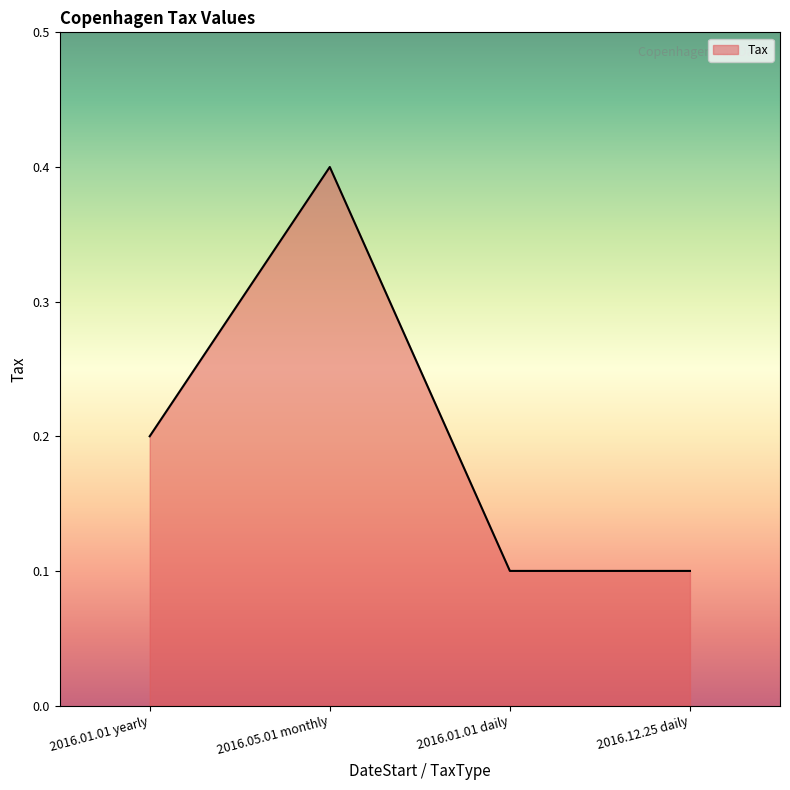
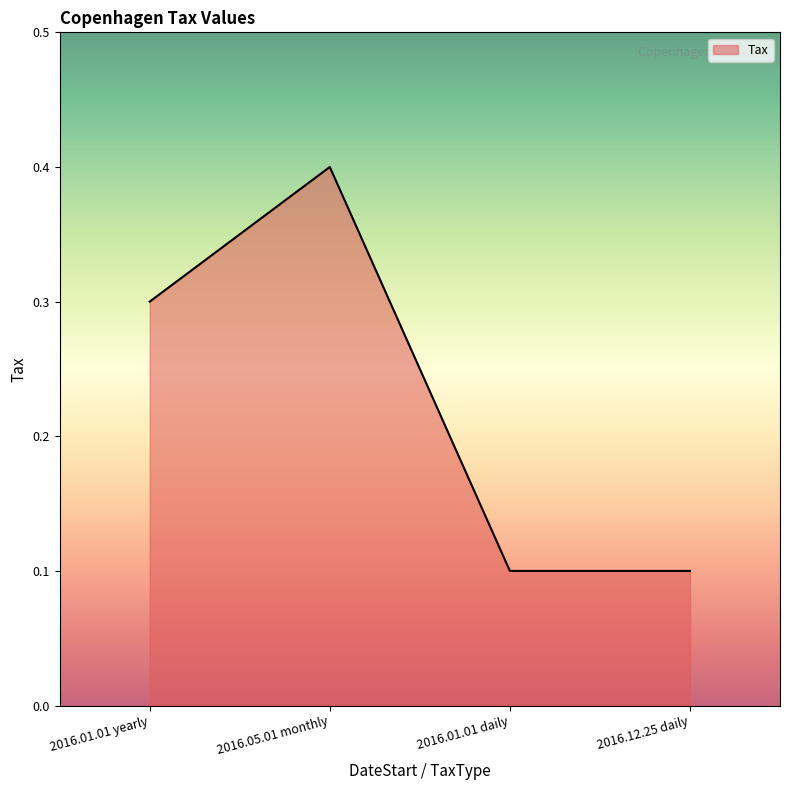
  {
-   "2016.01.01 yearly": 0.2,
+   "2016.01.01 yearly": 0.3,
    "2016.05.01 monthly": 0.4,
    "2016.01.01 daily": 0.1,
    "2016.12.25 daily": 0.1
  }
